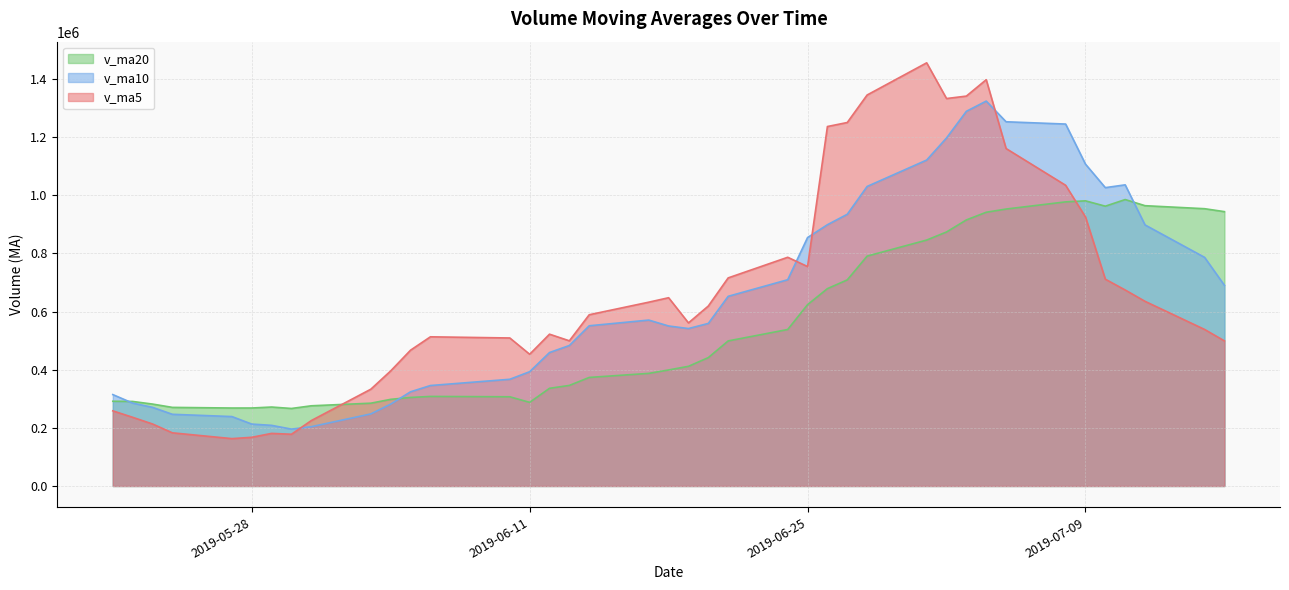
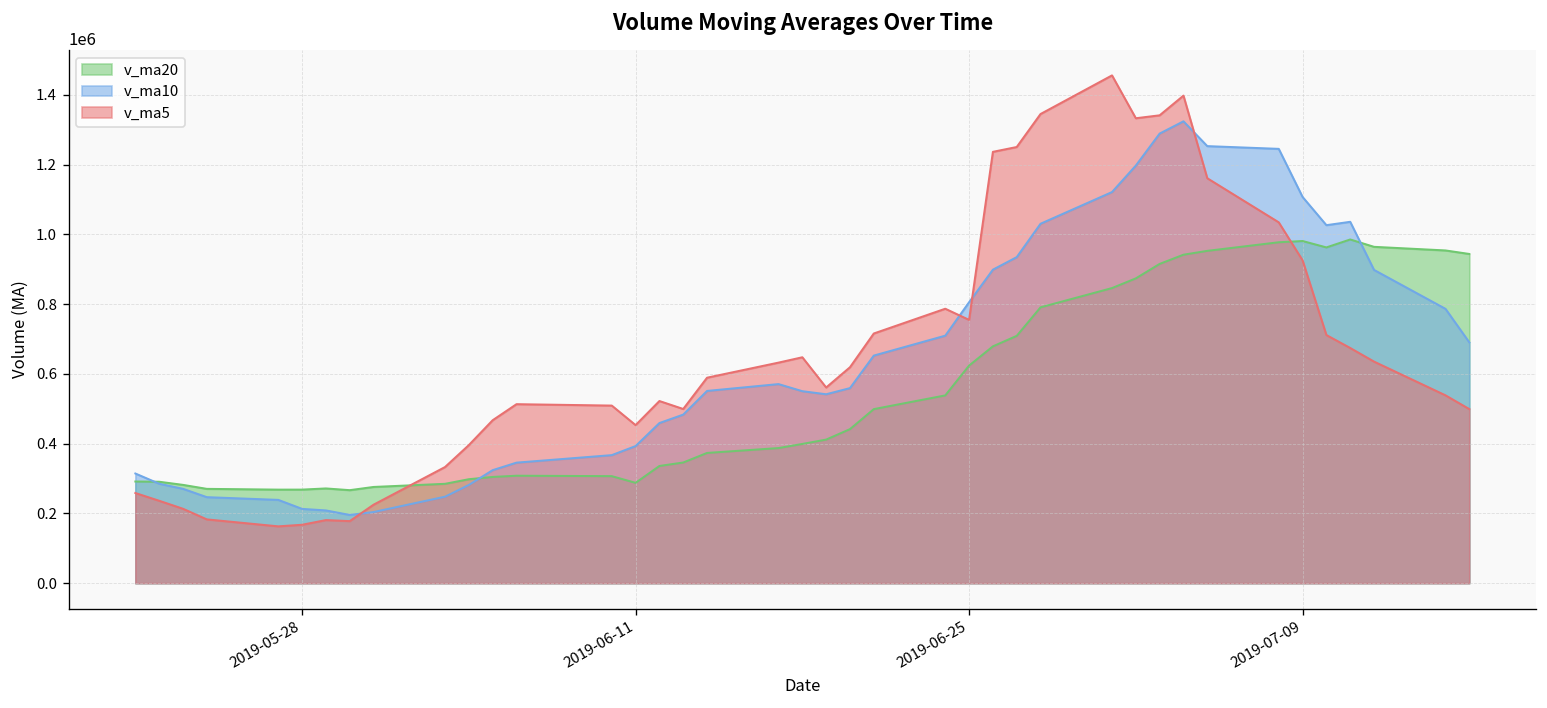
  {
    "v_ma20": {
      "2019-05-28": 270000,
      "2019-06-11": 290000,
      "2019-06-25": 620000,
      "2019-07-09": 980000
    },
    "v_ma10": {
      "2019-05-28": 210000,
      "2019-06-11": 390000,
-     "2019-06-25": 850000,
+     "2019-06-25": 810000,
      "2019-07-09": 1110000
    },
    "v_ma5": {
      "2019-05-28": 170000,
      "2019-06-11": 450000,
      "2019-06-25": 750000,
      "2019-07-09": 930000
    }
  }
